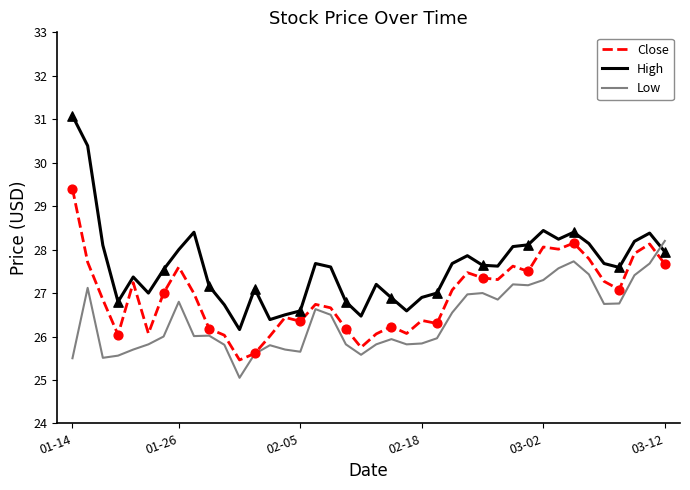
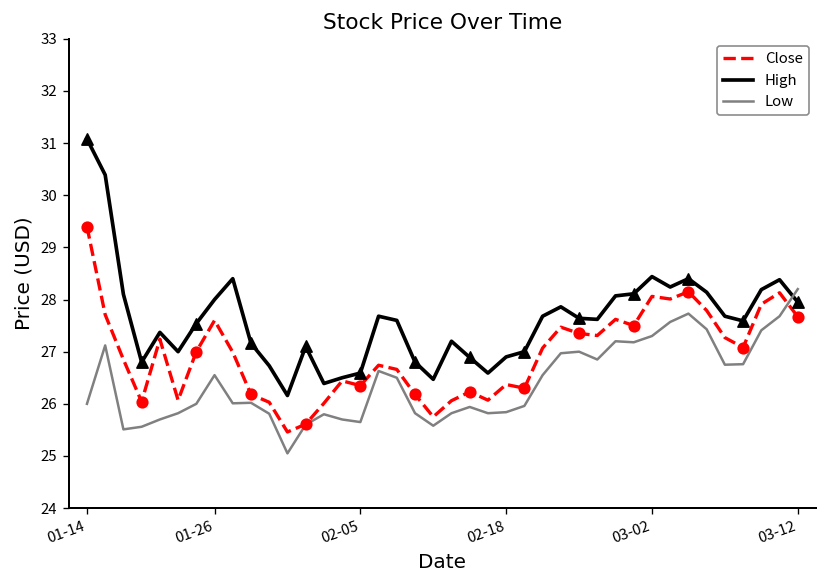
  {
    "Low": {
-     "01-14": 25.5,
-     "01-26": 26.8,
+     "01-14": 26.0,
+     "01-26": 26.6,
      "02-05": 25.7,
      "02-18": 25.8,
      "03-02": 27.3,
      "03-12": 28.2
    }
  }
